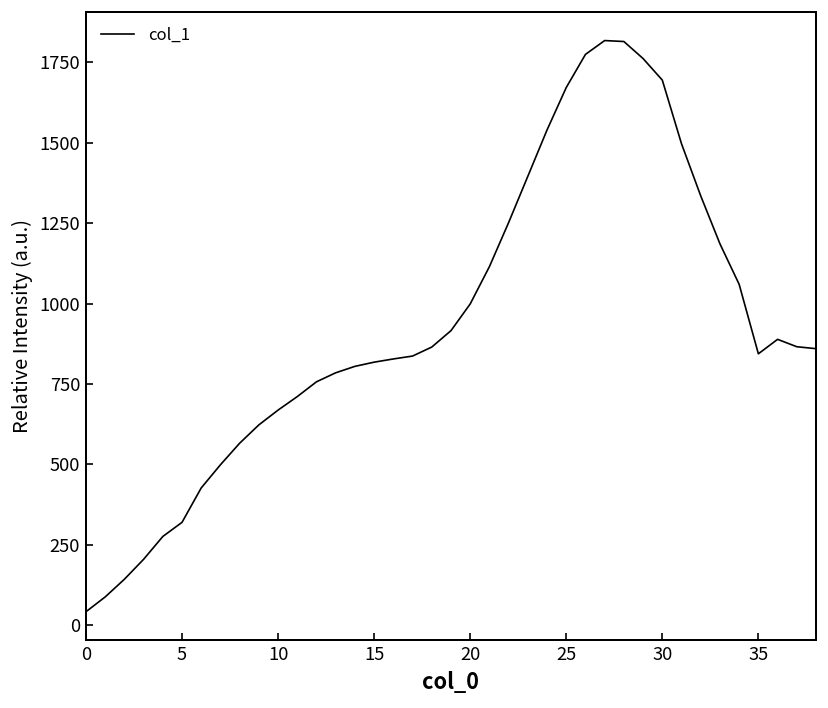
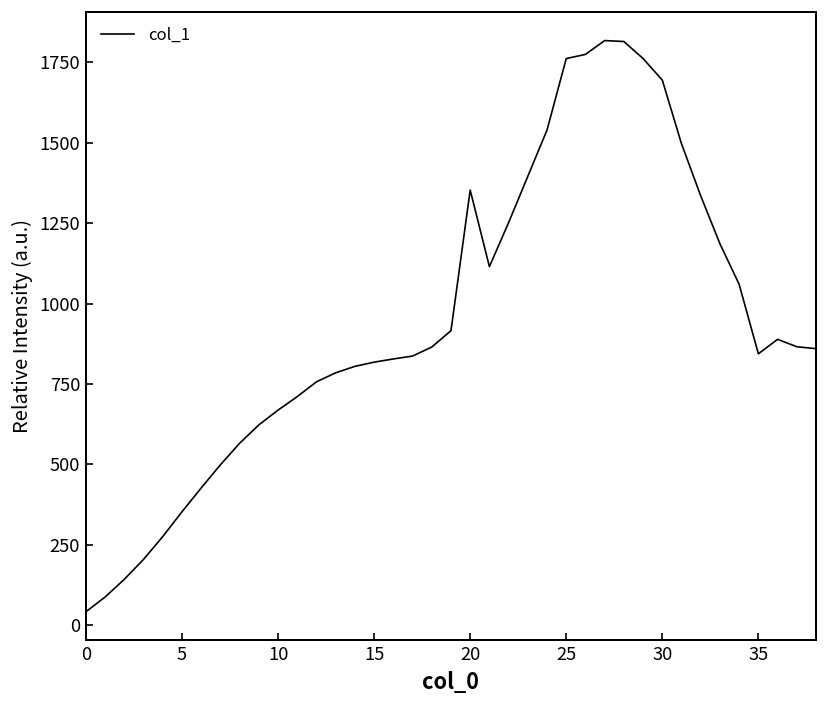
  {
    "0": 40,
-   "5": 320,
+   "5": 350,
    "10": 670,
    "15": 820,
-   "20": 1000,
-   "25": 1670,
+   "20": 1350,
+   "25": 1760,
    "30": 1700,
    "35": 840
  }
